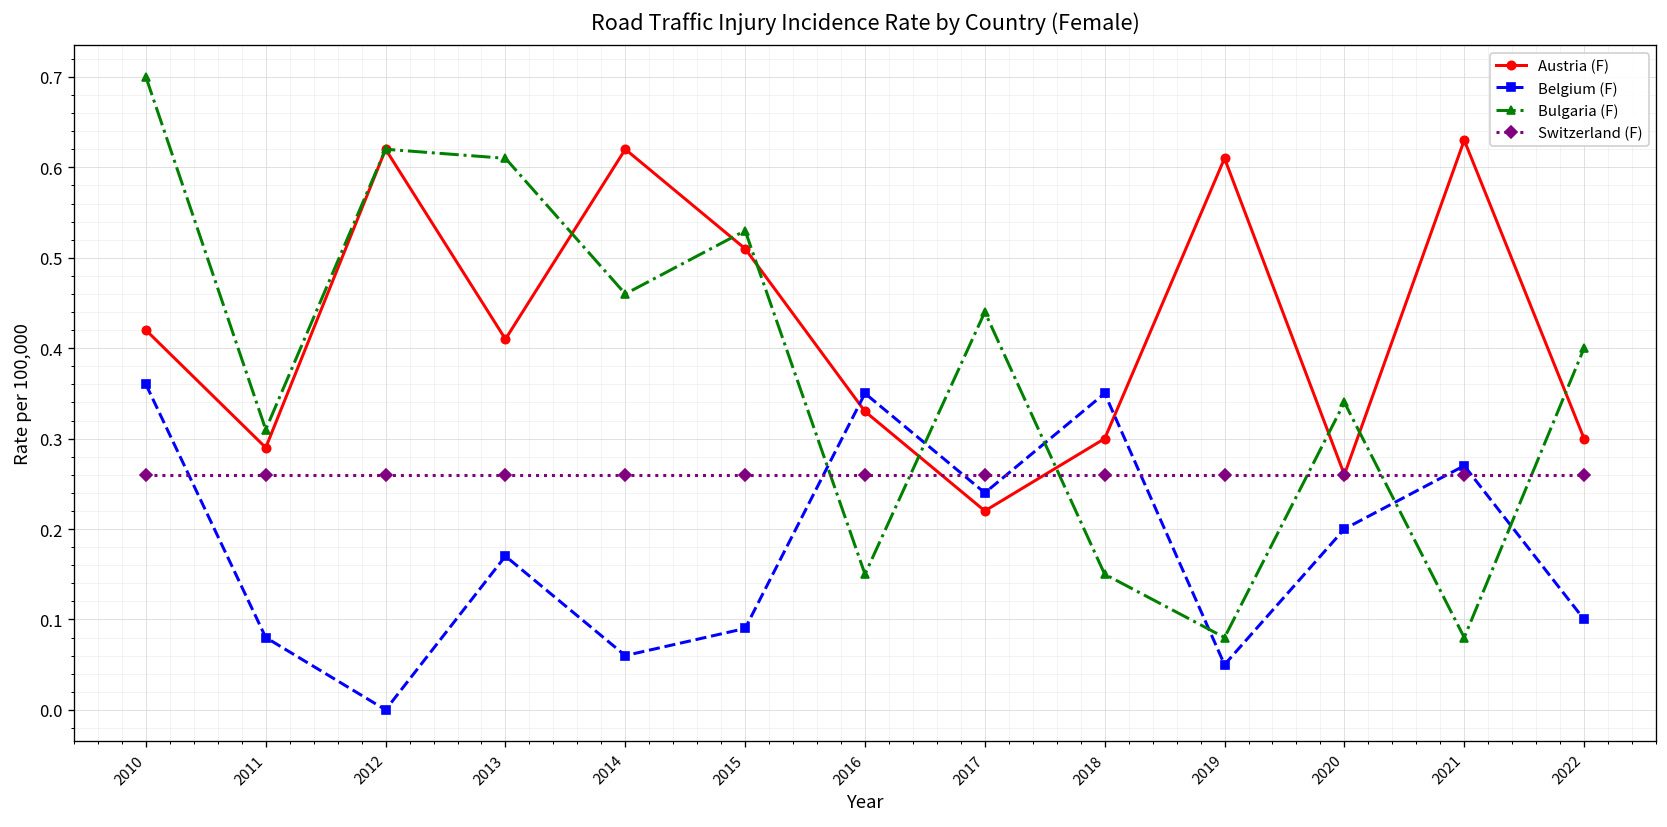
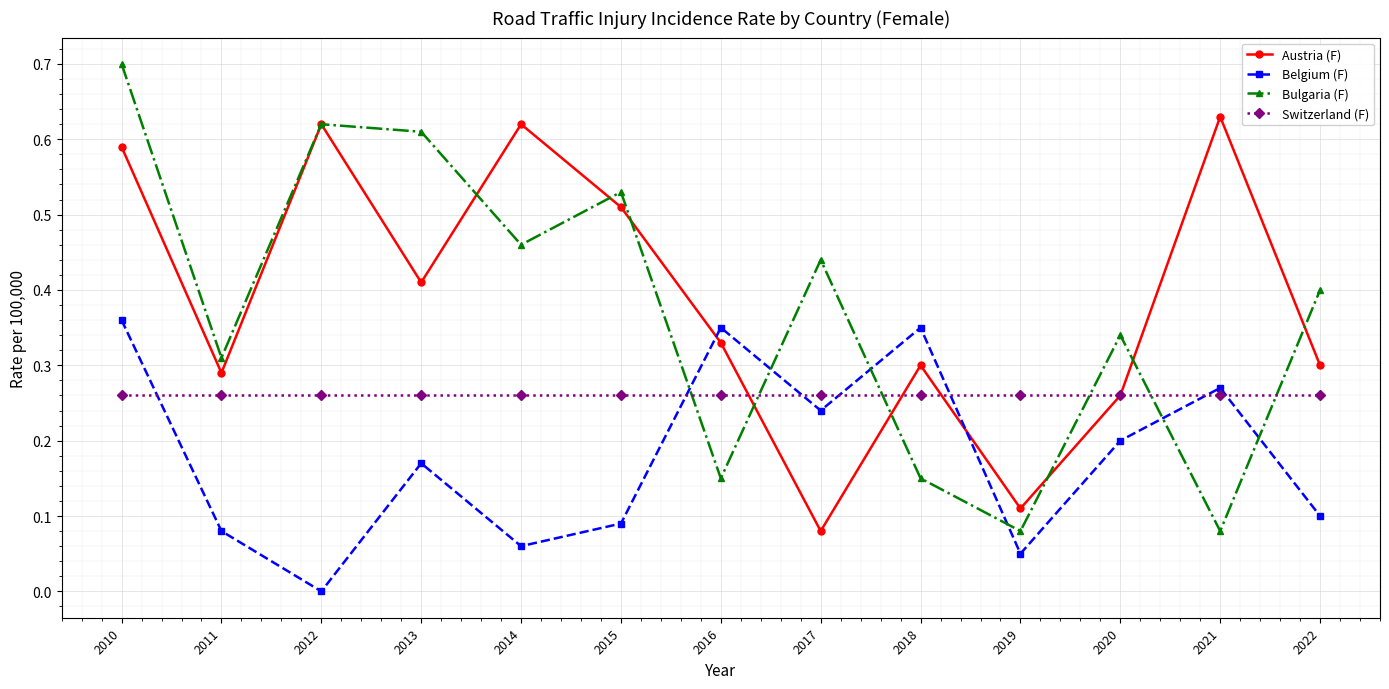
  {
    "Austria (F)": {
-     "2010": 0.42,
+     "2010": 0.59,
      "2011": 0.29,
      "2013": 0.41,
      "2014": 0.62,
      "2015": 0.51,
      "2016": 0.33,
-     "2017": 0.22,
+     "2017": 0.08,
      "2018": 0.30,
-     "2019": 0.61,
+     "2019": 0.11,
      "2021": 0.63,
      "2022": 0.30
    },
    "Belgium (F)": {
      "2010": 0.36,
      "2011": 0.08,
      "2012": 0.00,
      "2013": 0.17,
      "2014": 0.06,
      "2015": 0.09,
      "2016": 0.35,
      "2017": 0.24,
      "2018": 0.35,
      "2019": 0.05,
      "2020": 0.20,
      "2021": 0.27,
      "2022": 0.10
    },
    "Bulgaria (F)": {
      "2010": 0.70,
      "2011": 0.31,
      "2013": 0.61,
      "2014": 0.46,
      "2015": 0.53,
      "2016": 0.15,
      "2017": 0.44,
      "2018": 0.15,
      "2019": 0.08,
      "2020": 0.34,
      "2021": 0.08,
      "2022": 0.40
    },
    "Switzerland (F)": {
      "2010": 0.26,
      "2011": 0.26,
      "2012": 0.26,
      "2013": 0.26,
      "2014": 0.26,
      "2015": 0.26,
      "2016": 0.26,
      "2017": 0.26,
      "2018": 0.26,
      "2019": 0.26,
      "2021": 0.26,
      "2022": 0.26
    }
  }
